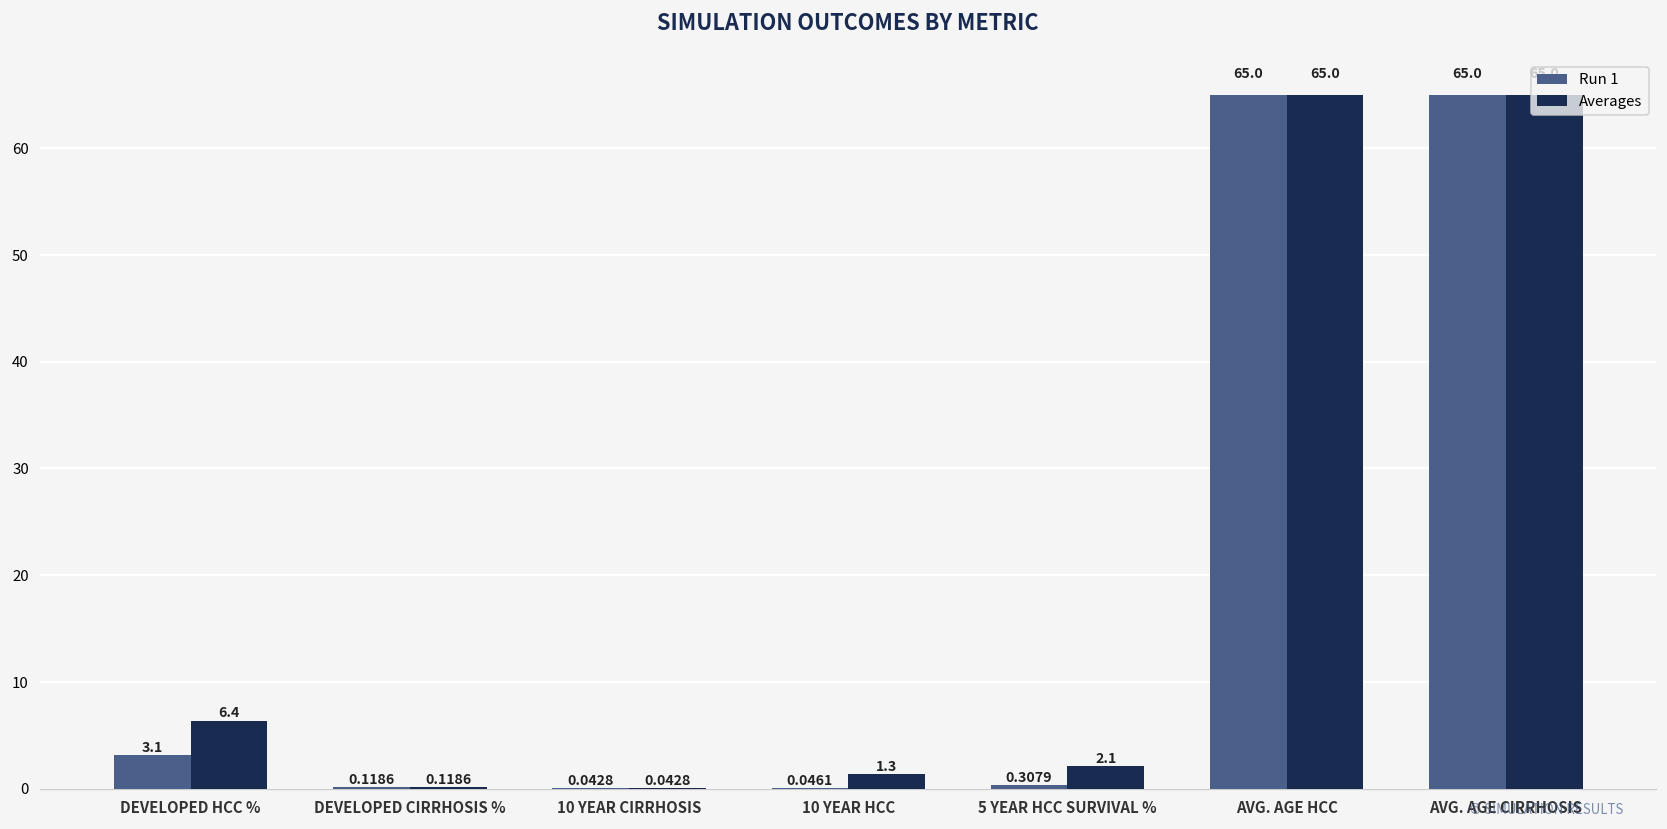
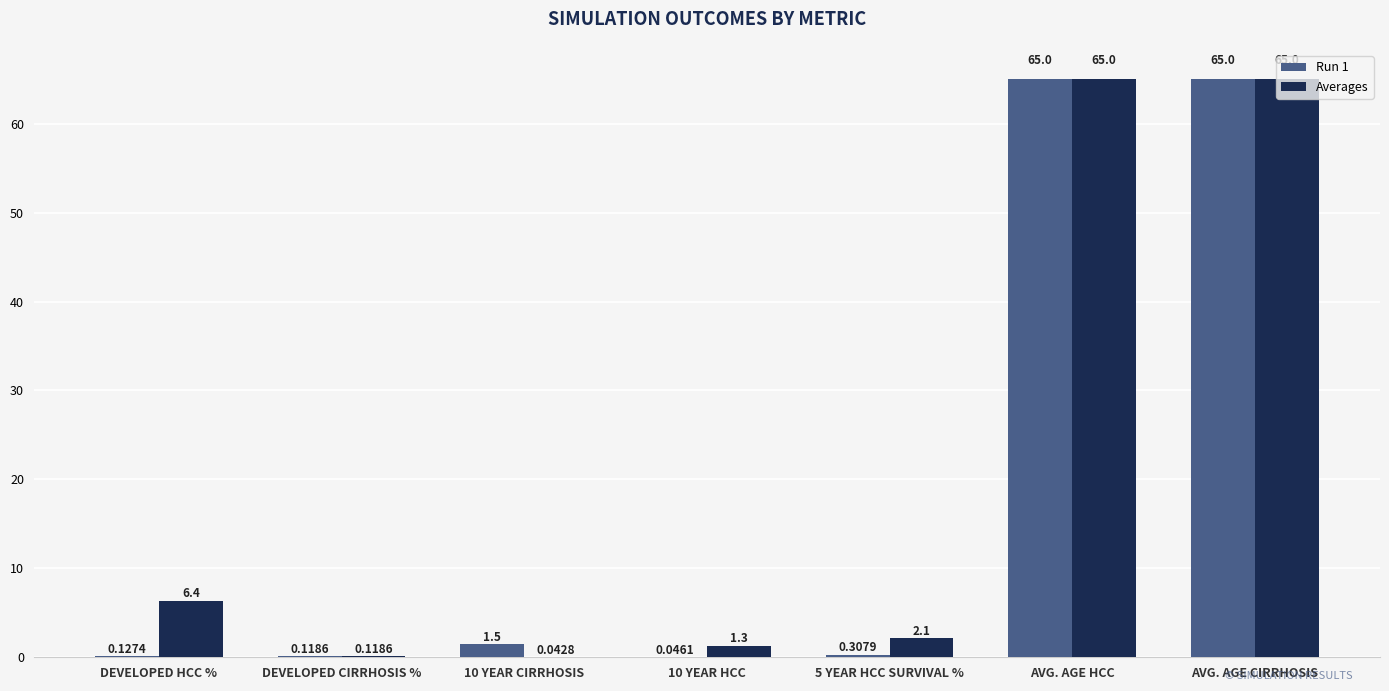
  {
    "Run 1": {
-     "DEVELOPED HCC %": 3.1,
+     "DEVELOPED HCC %": 0.1274,
      "DEVELOPED CIRRHOSIS %": 0.1186,
-     "10 YEAR CIRRHOSIS": 0.0428,
+     "10 YEAR CIRRHOSIS": 1.5,
      "10 YEAR HCC": 0.0461,
      "5 YEAR HCC SURVIVAL %": 0.3079,
      "AVG. AGE HCC": 65.0,
      "AVG. AGE CIRRHOSIS": 65.0
    },
    "Averages": {
      "DEVELOPED HCC %": 6.4,
      "DEVELOPED CIRRHOSIS %": 0.1186,
      "10 YEAR CIRRHOSIS": 0.0428,
      "10 YEAR HCC": 1.3,
      "5 YEAR HCC SURVIVAL %": 2.1,
      "AVG. AGE HCC": 65.0
    }
  }
